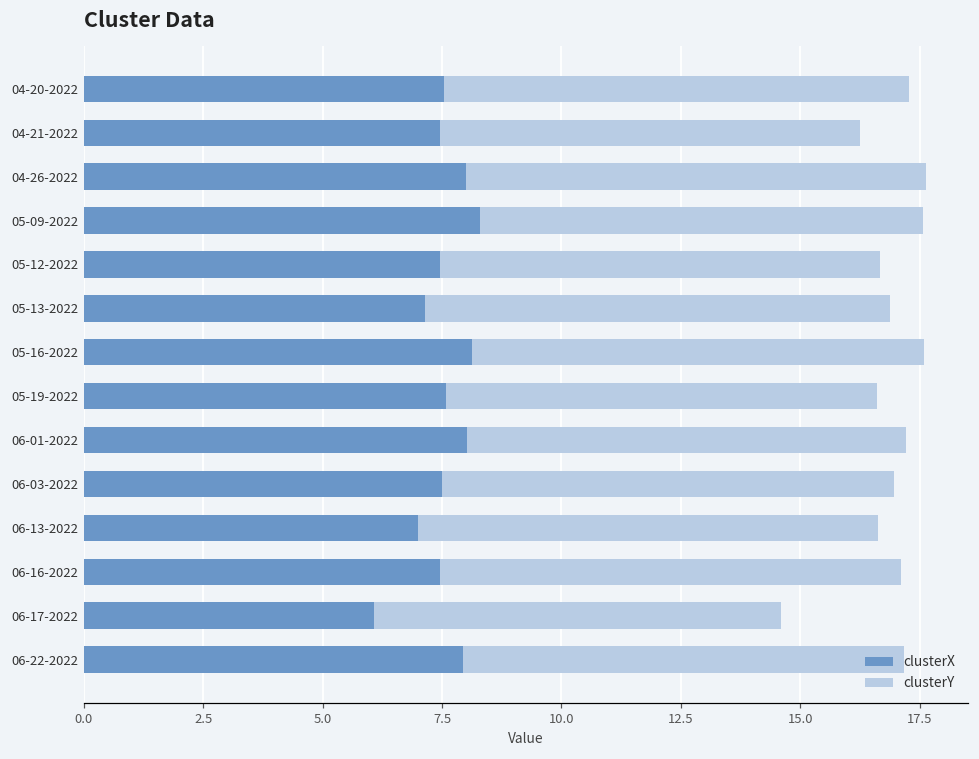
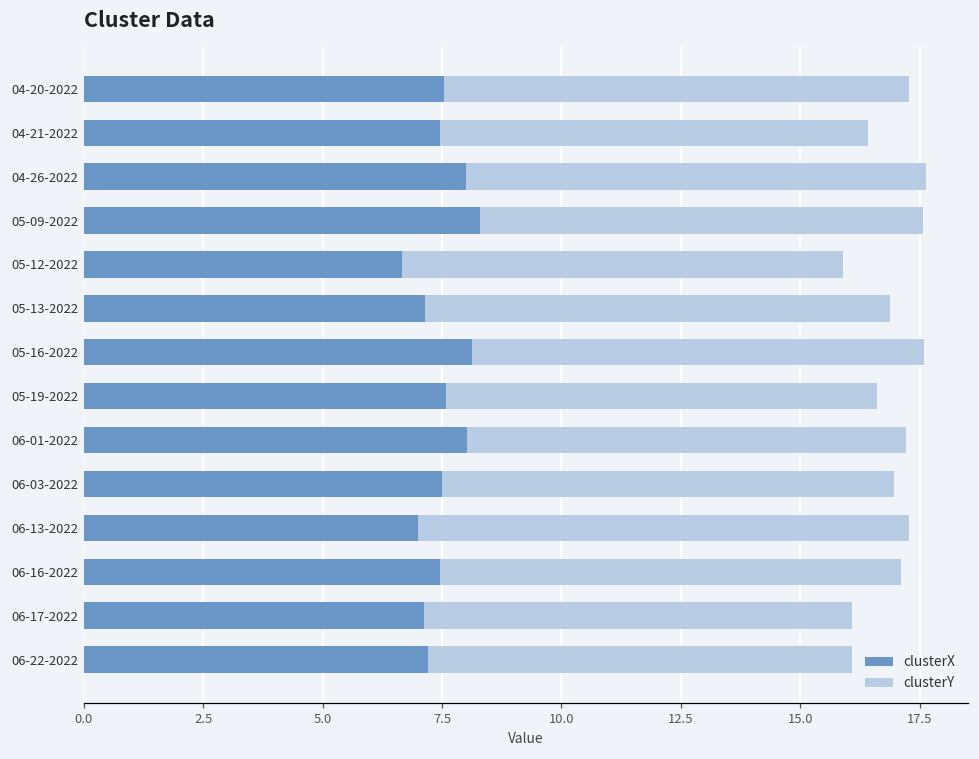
  {
    "clusterX": {
      "04-20-2022": 7.5,
      "04-21-2022": 7.5,
      "04-26-2022": 8.0,
      "05-09-2022": 8.3,
-     "05-12-2022": 7.5,
+     "05-12-2022": 6.7,
      "05-13-2022": 7.1,
      "05-16-2022": 8.1,
      "05-19-2022": 7.6,
      "06-01-2022": 8.0,
      "06-03-2022": 7.5,
      "06-13-2022": 7.0,
      "06-16-2022": 7.5,
-     "06-17-2022": 6.1,
-     "06-22-2022": 7.9
+     "06-17-2022": 7.1,
+     "06-22-2022": 7.2
    },
    "clusterY": {
      "04-20-2022": 9.7,
-     "04-21-2022": 8.8,
+     "04-21-2022": 9.0,
      "04-26-2022": 9.6,
      "05-09-2022": 9.3,
      "05-12-2022": 9.2,
      "05-13-2022": 9.7,
      "05-16-2022": 9.5,
      "05-19-2022": 9.0,
      "06-01-2022": 9.2,
      "06-03-2022": 9.5,
-     "06-13-2022": 9.6,
+     "06-13-2022": 10.3,
      "06-16-2022": 9.7,
-     "06-17-2022": 8.5,
-     "06-22-2022": 9.2
+     "06-17-2022": 9.0,
+     "06-22-2022": 8.9
    }
  }
